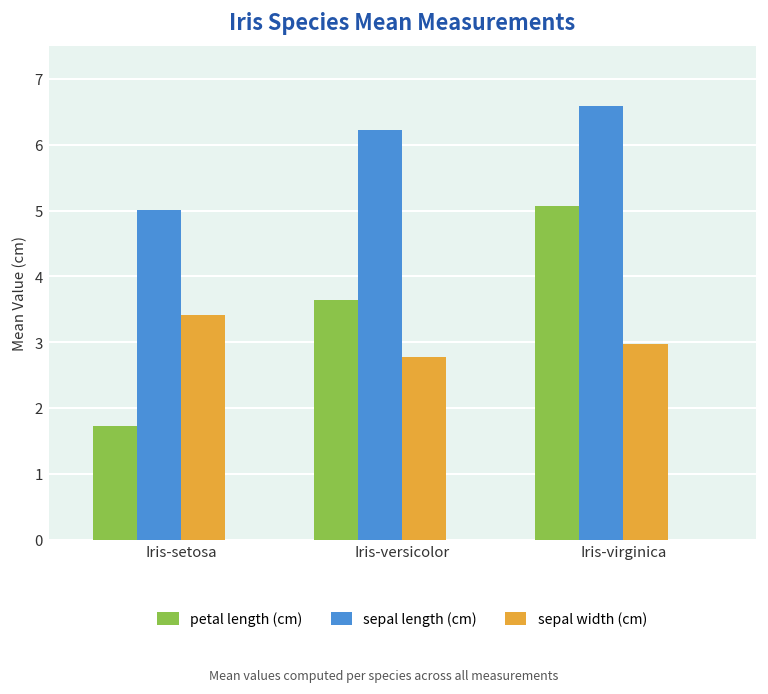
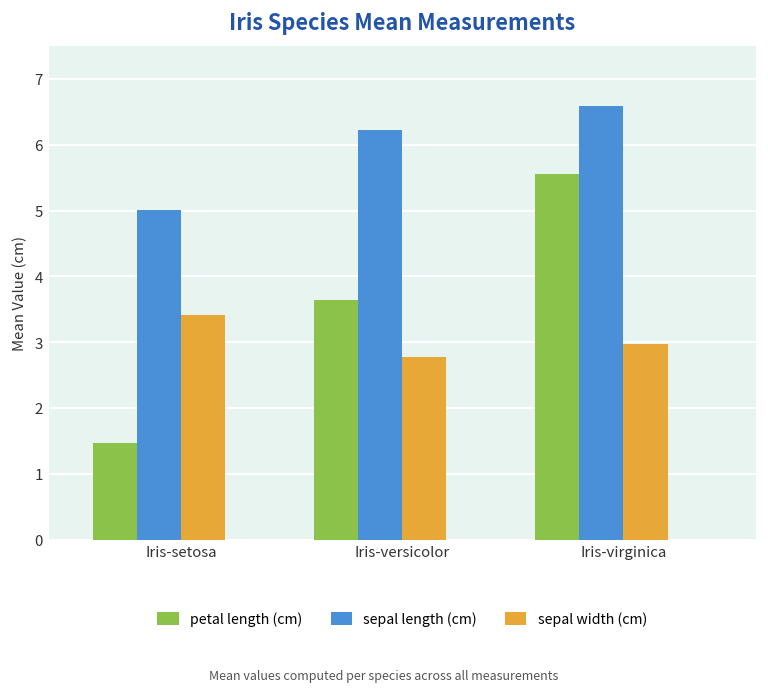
  {
    "petal length (cm)": {
-     "Iris-setosa": 1.7,
+     "Iris-setosa": 1.5,
      "Iris-versicolor": 3.6,
-     "Iris-virginica": 5.1
+     "Iris-virginica": 5.6
    },
    "sepal length (cm)": {
      "Iris-setosa": 5.0,
      "Iris-versicolor": 6.2,
      "Iris-virginica": 6.6
    },
    "sepal width (cm)": {
      "Iris-setosa": 3.4,
      "Iris-versicolor": 2.8,
      "Iris-virginica": 3.0
    }
  }
